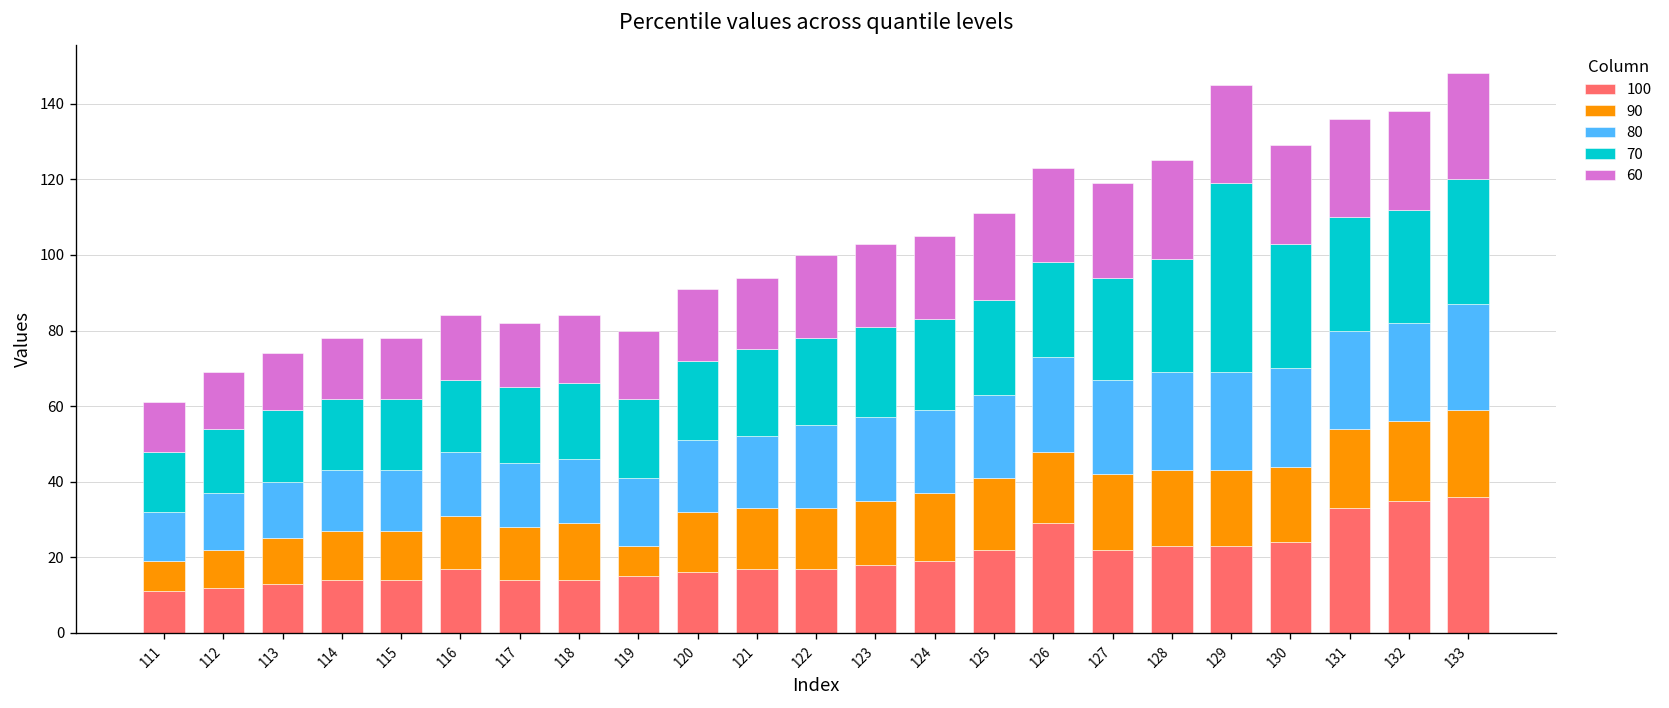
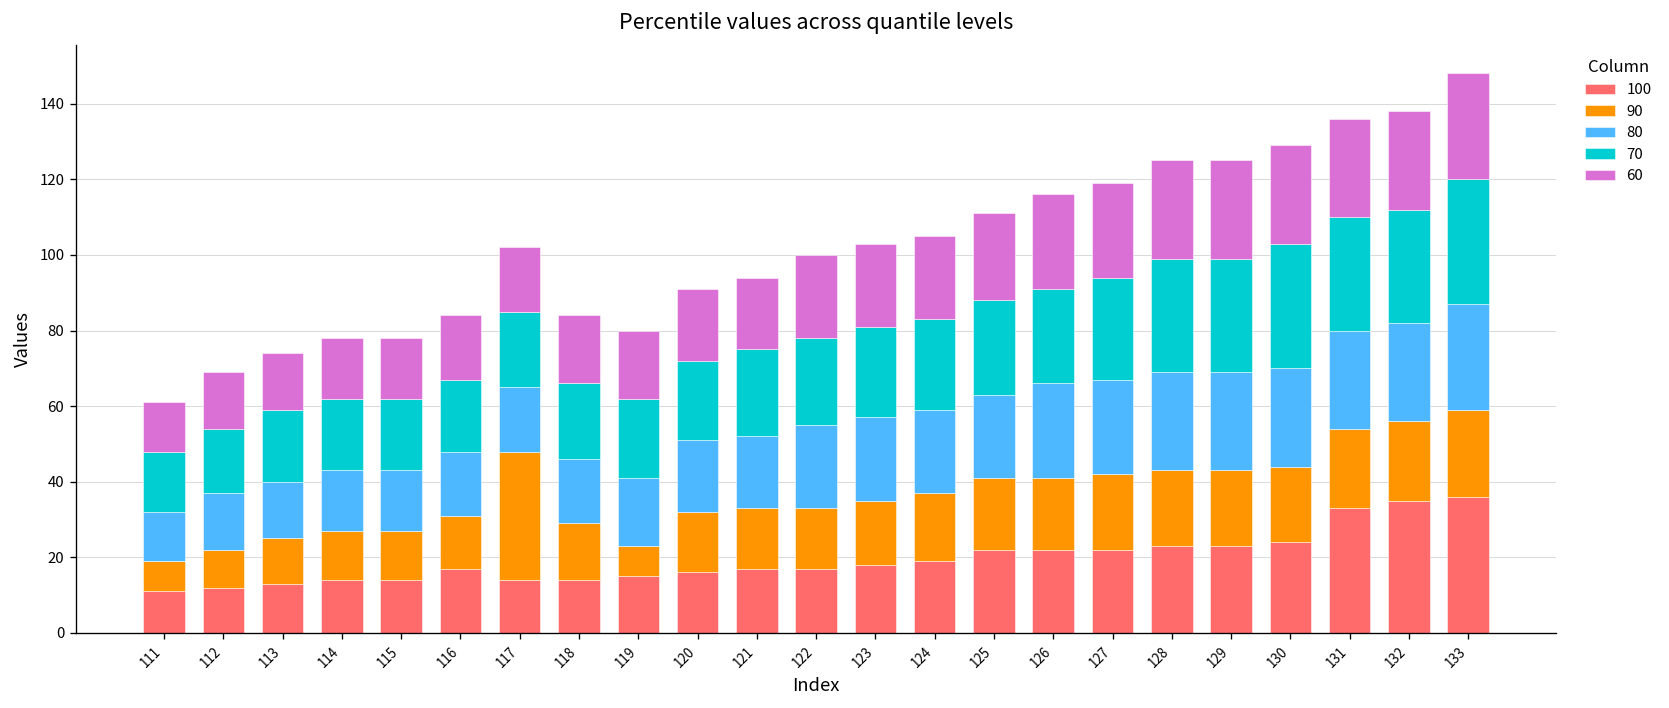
  {
    "100": {
      "111": 11,
      "112": 12,
      "113": 13,
      "114": 14,
      "115": 14,
      "116": 17,
      "117": 14,
      "118": 14,
      "119": 15,
      "120": 16,
      "121": 17,
      "122": 17,
      "123": 18,
      "124": 19,
      "125": 22,
-     "126": 29,
+     "126": 22,
      "127": 22,
      "128": 23,
      "129": 23,
      "130": 24,
      "131": 33,
      "132": 35,
      "133": 36
    },
    "90": {
      "111": 8,
      "112": 10,
      "113": 12,
      "114": 13,
      "115": 13,
      "116": 14,
-     "117": 14,
+     "117": 34,
      "118": 15,
      "119": 8,
      "120": 16,
      "121": 16,
      "122": 16,
      "123": 17,
      "124": 18,
      "125": 19,
      "126": 19,
      "127": 20,
      "128": 20,
      "129": 20,
      "130": 20,
      "131": 21,
      "132": 21,
      "133": 23
    },
    "80": {
      "111": 13,
      "112": 15,
      "113": 15,
      "114": 16,
      "115": 16,
      "116": 17,
      "117": 17,
      "118": 17,
      "119": 18,
      "120": 19,
      "121": 19,
      "122": 22,
      "123": 22,
      "124": 22,
      "125": 22,
      "126": 25,
      "127": 25,
      "128": 26,
      "129": 26,
      "130": 26,
      "131": 26,
      "132": 26,
      "133": 28
    },
    "70": {
      "111": 16,
      "112": 17,
      "113": 19,
      "114": 19,
      "115": 19,
      "116": 19,
      "117": 20,
      "118": 20,
      "119": 21,
      "120": 21,
      "121": 23,
      "122": 23,
      "123": 24,
      "124": 24,
      "125": 25,
      "126": 25,
      "127": 27,
      "128": 30,
-     "129": 50,
+     "129": 30,
      "130": 33,
      "131": 30,
      "132": 30,
      "133": 33
    },
    "60": {
      "111": 13,
      "112": 15,
      "113": 15,
      "114": 16,
      "115": 16,
      "116": 17,
      "117": 17,
      "118": 18,
      "119": 18,
      "120": 19,
      "121": 19,
      "122": 22,
      "123": 22,
      "124": 22,
      "125": 23,
      "126": 25,
      "127": 25,
      "128": 26,
      "129": 26,
      "130": 26,
      "131": 26,
      "132": 26,
      "133": 28
    }
  }
